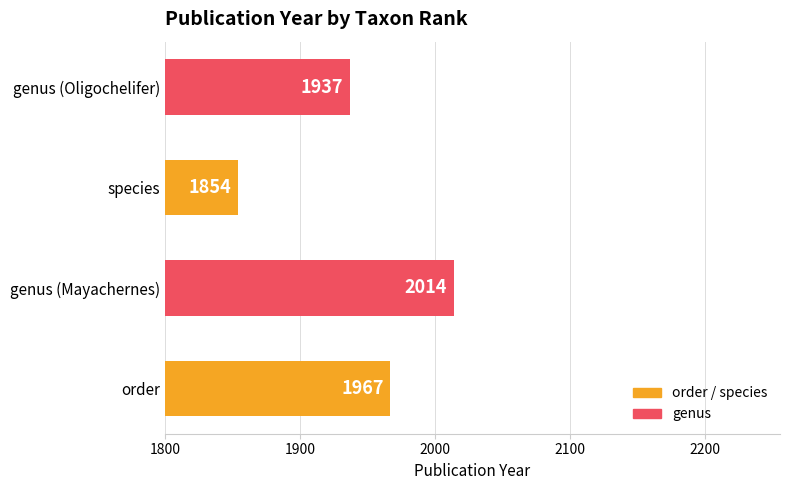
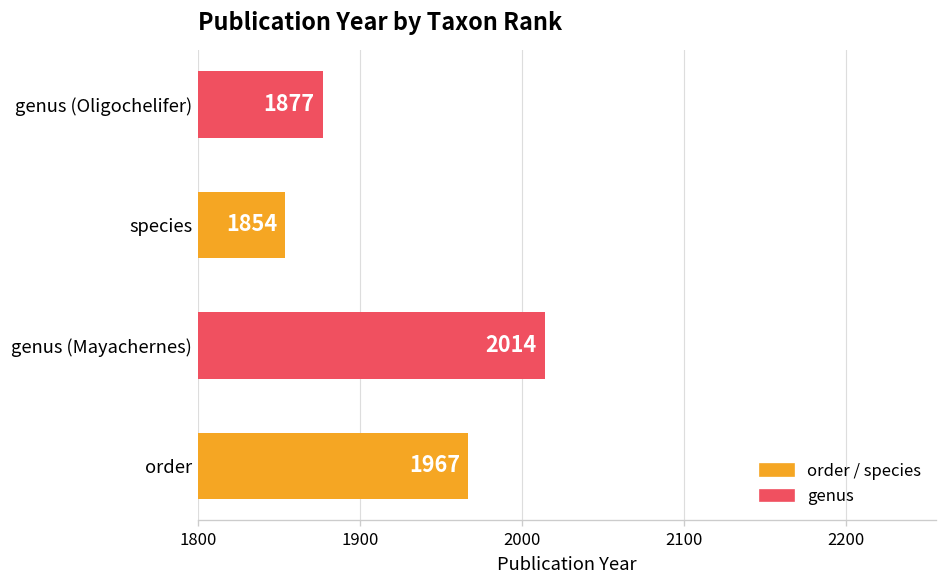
  {
-   "genus (Oligochelifer)": 1937,
+   "genus (Oligochelifer)": 1877,
    "species": 1854,
    "genus (Mayachernes)": 2014,
    "order": 1967
  }
